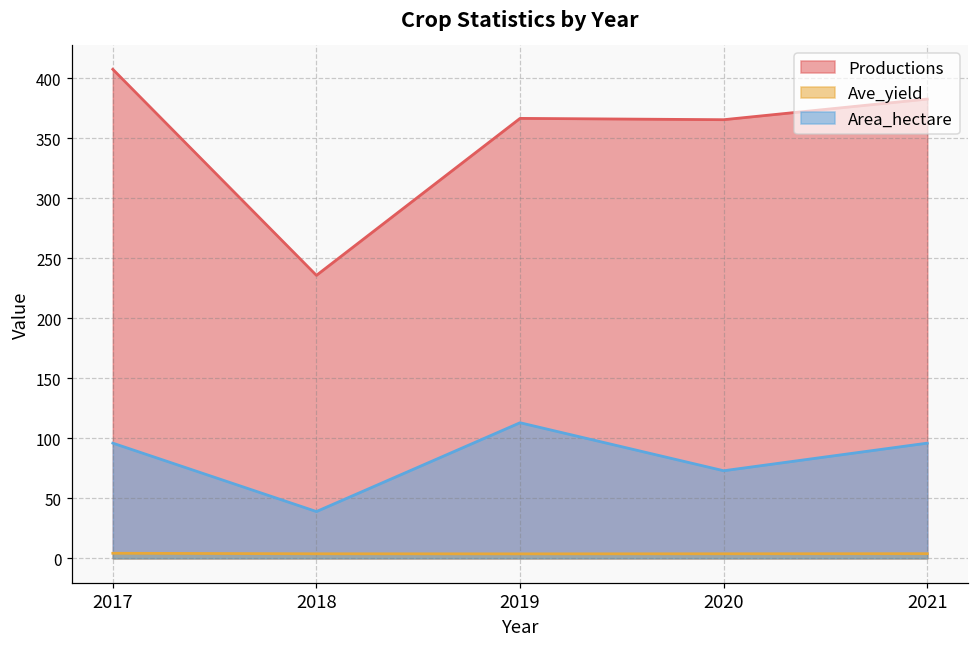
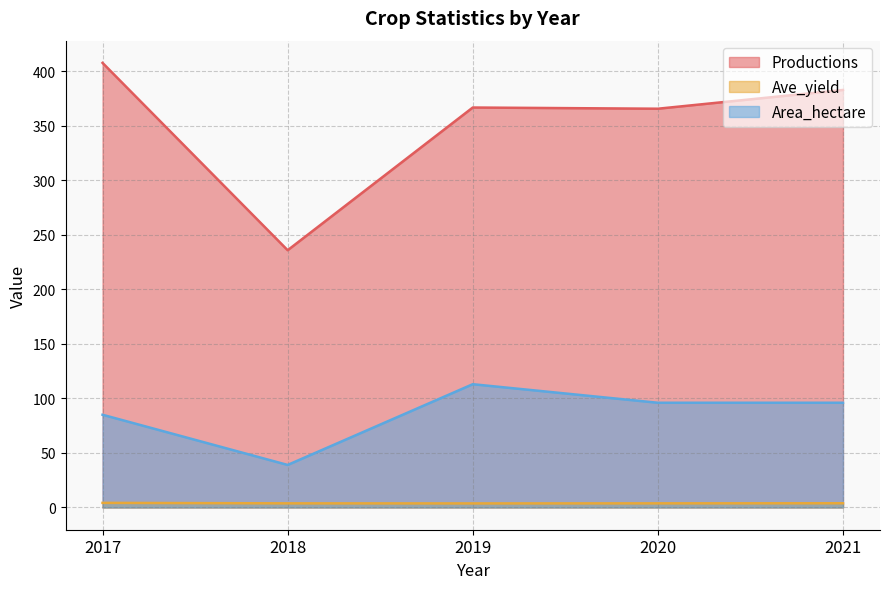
  {
    "Productions": {
      "2017": 408,
      "2018": 236,
      "2019": 367,
      "2020": 366
    },
    "Ave_yield": {
      "2017": 4,
      "2018": 4,
      "2019": 4,
      "2020": 4,
      "2021": 4
    },
    "Area_hectare": {
-     "2017": 96,
+     "2017": 85,
      "2018": 39,
      "2019": 113,
-     "2020": 73,
+     "2020": 96,
      "2021": 96
    }
  }
